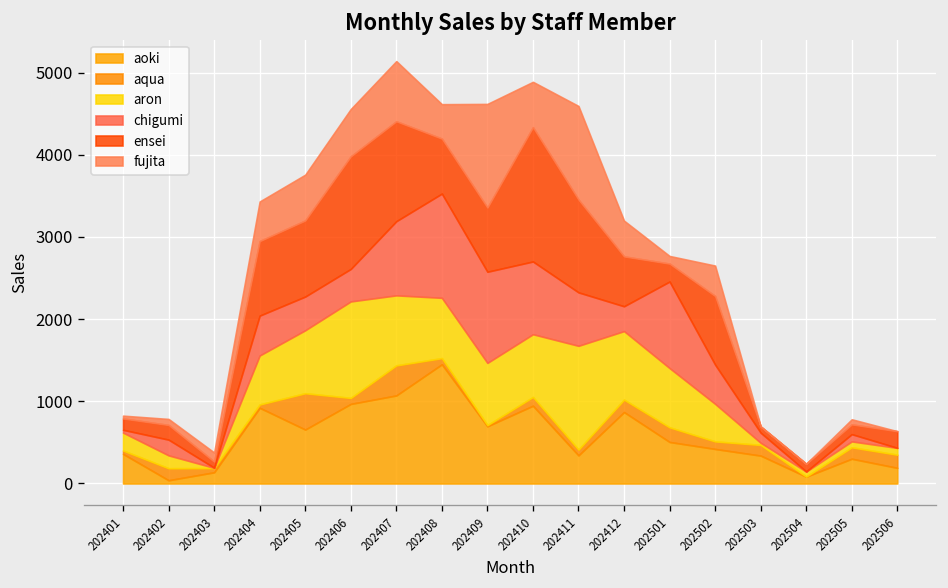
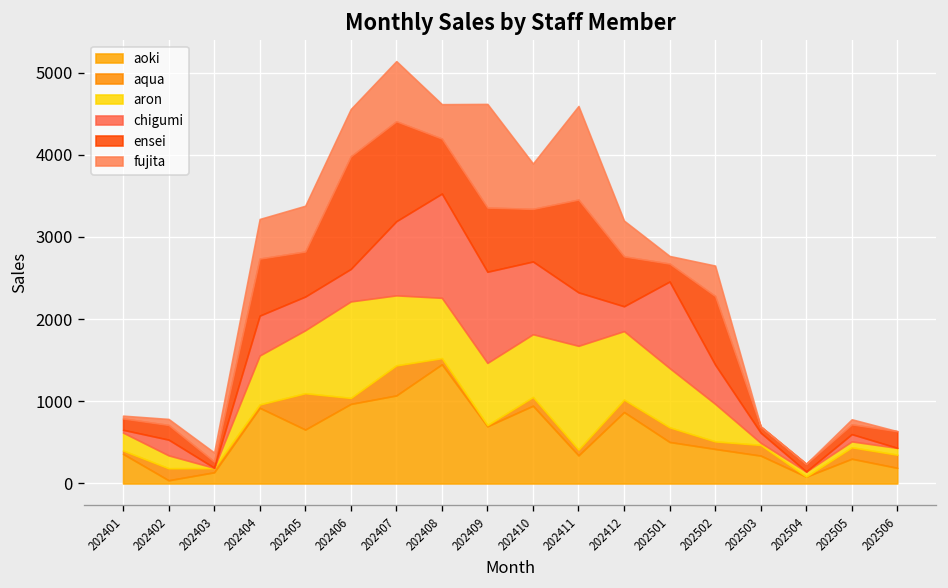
  {
    "ensei": {
      "202402": 200,
      "202403": 100,
-     "202404": 900,
-     "202405": 900,
+     "202404": 700,
+     "202405": 500,
      "202406": 1400,
      "202407": 1200,
      "202408": 700,
      "202409": 800,
-     "202410": 1600,
+     "202410": 600,
      "202411": 1100,
      "202412": 600,
      "202501": 200,
      "202502": 800,
      "202505": 100
    }
  }
